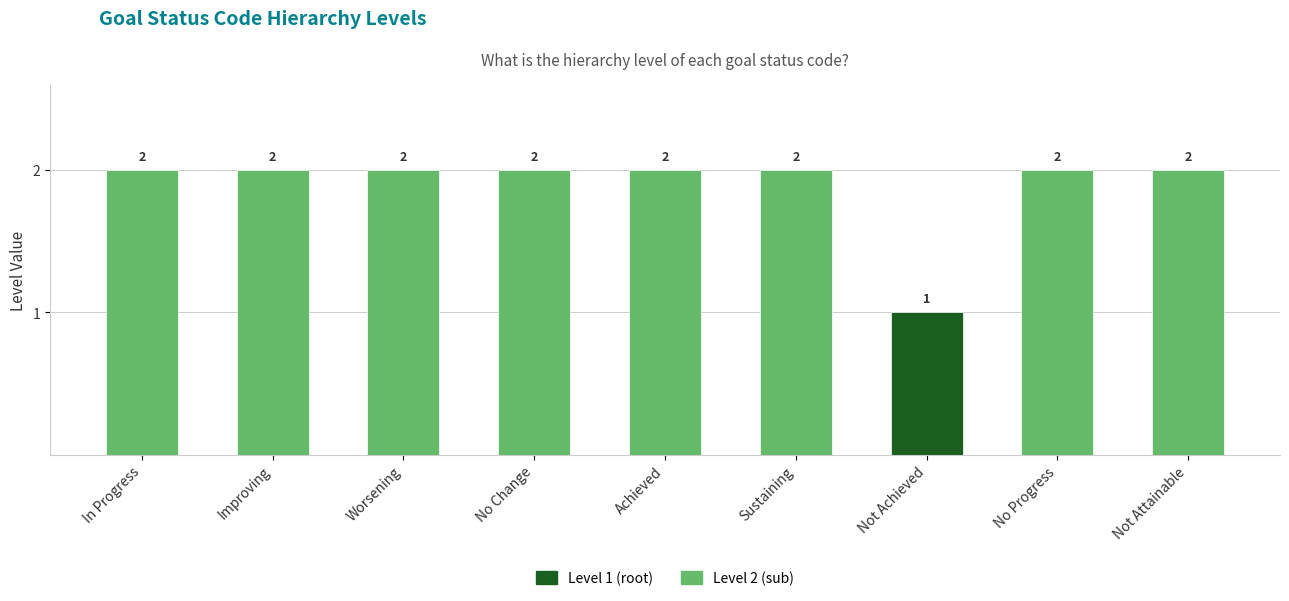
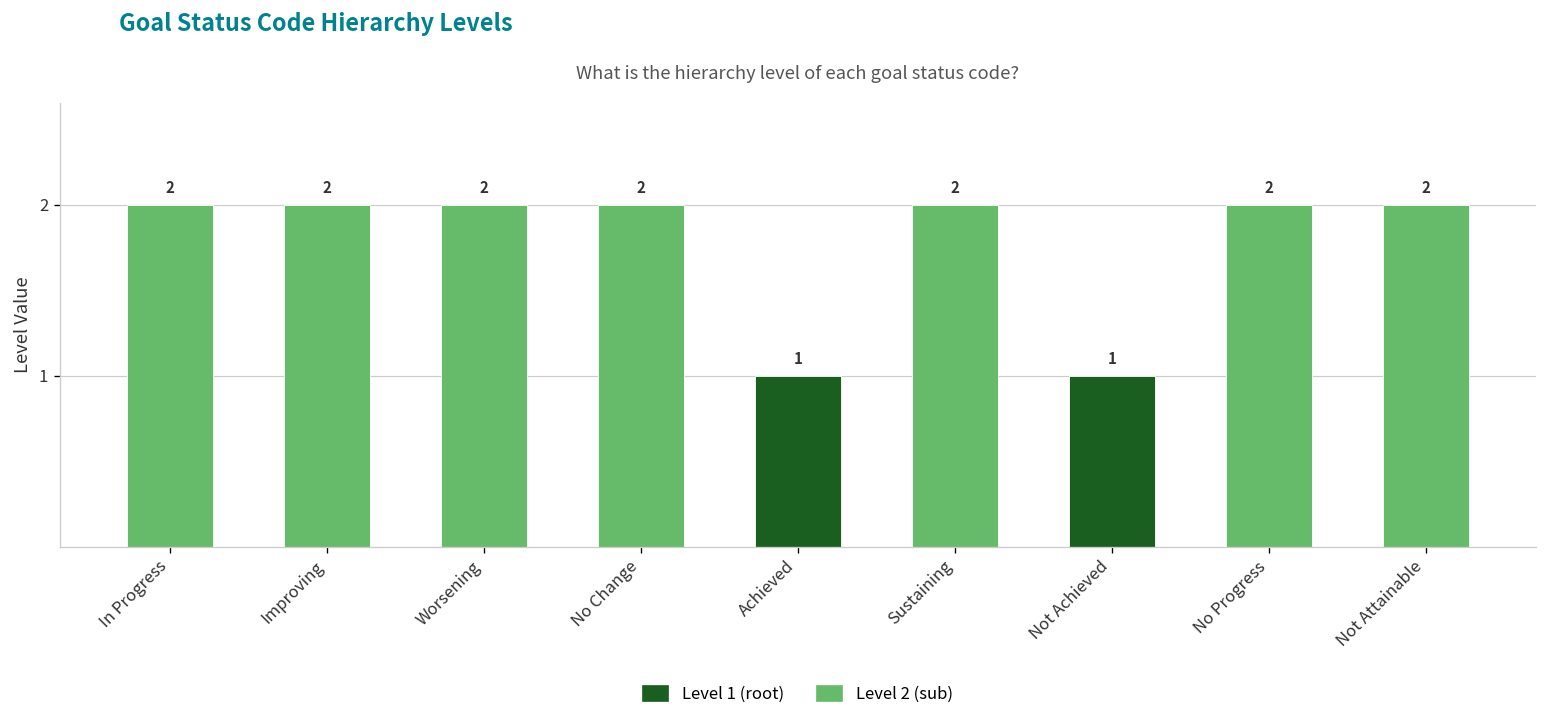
  {
    "In Progress": 2,
    "Improving": 2,
    "Worsening": 2,
    "No Change": 2,
-   "Achieved": 2,
+   "Achieved": 1,
    "Sustaining": 2,
    "Not Achieved": 1,
    "No Progress": 2,
    "Not Attainable": 2
  }
